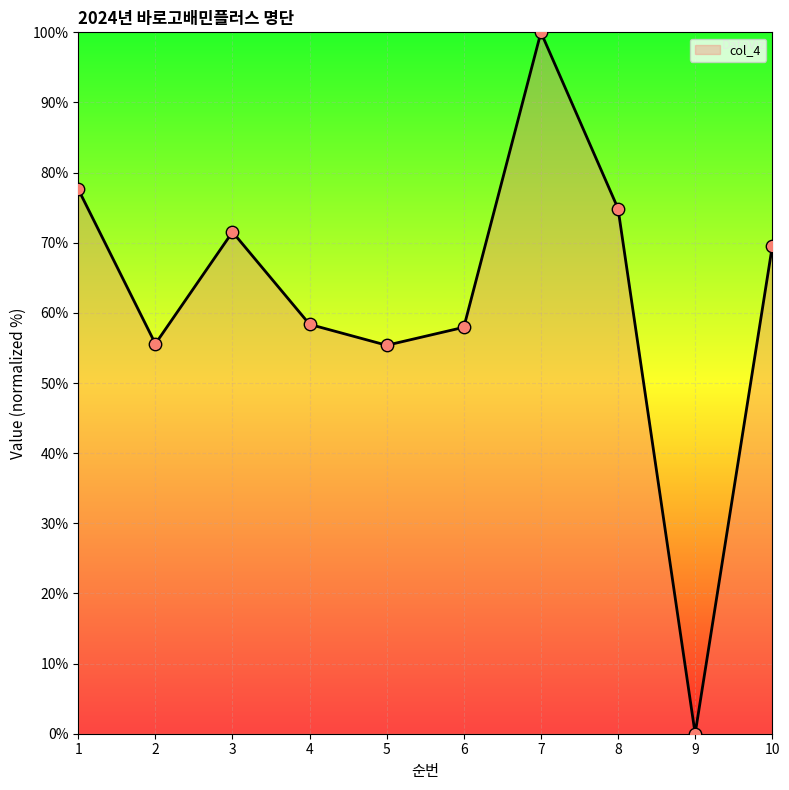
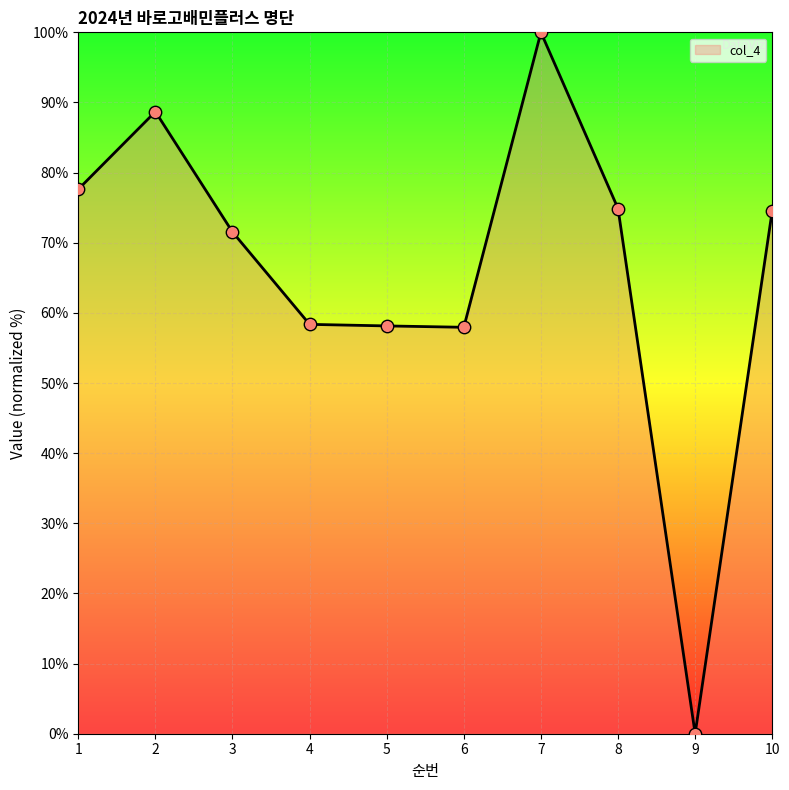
  {
    "1": "78%",
-   "2": "56%",
+   "2": "89%",
    "3": "72%",
    "4": "58%",
-   "5": "55%",
+   "5": "58%",
    "6": "58%",
    "7": "100%",
    "8": "75%",
    "9": "0%",
-   "10": "69%"
+   "10": "75%"
  }
